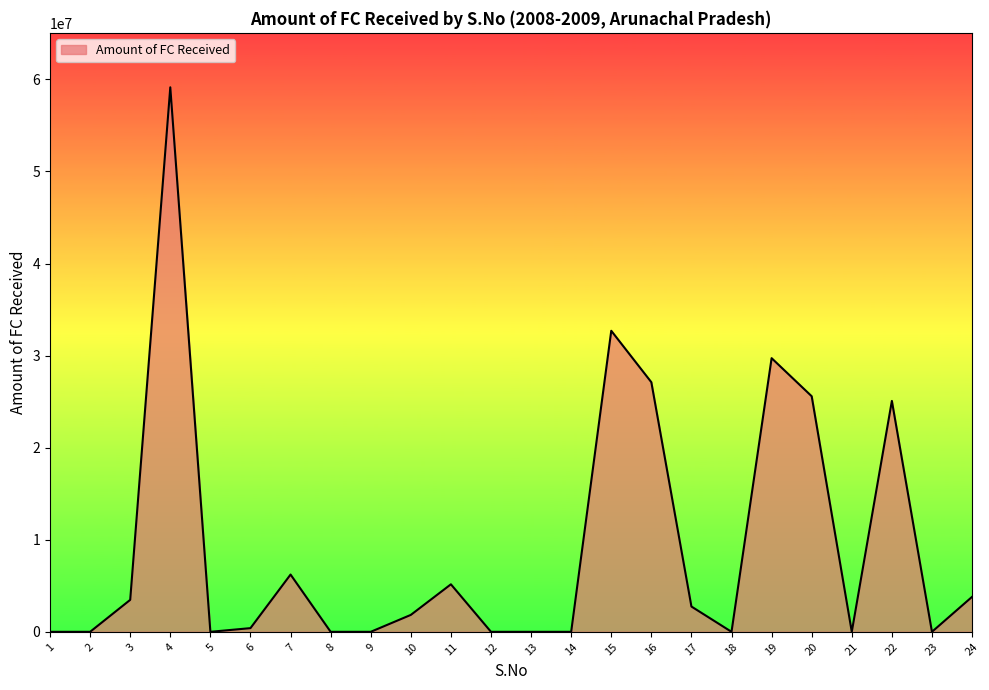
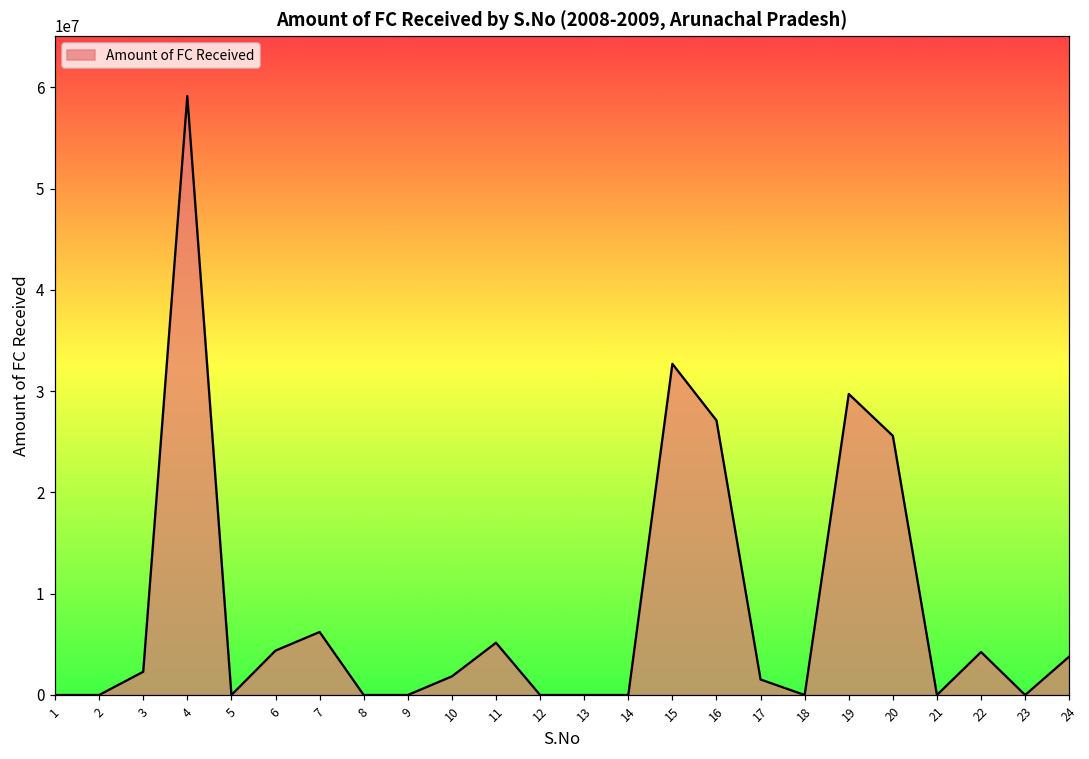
  {
    "1": 0,
    "2": 0,
-   "3": 3000000,
+   "3": 2000000,
    "4": 59000000,
    "5": 0,
-   "6": 0,
+   "6": 4000000,
    "7": 6000000,
    "8": 0,
    "9": 0,
    "10": 2000000,
    "11": 5000000,
    "12": 0,
    "13": 0,
    "14": 0,
    "15": 33000000,
    "16": 27000000,
-   "17": 3000000,
+   "17": 2000000,
    "18": 0,
    "19": 30000000,
    "20": 26000000,
    "21": 0,
-   "22": 25000000,
+   "22": 4000000,
    "23": 0,
    "24": 4000000
  }
